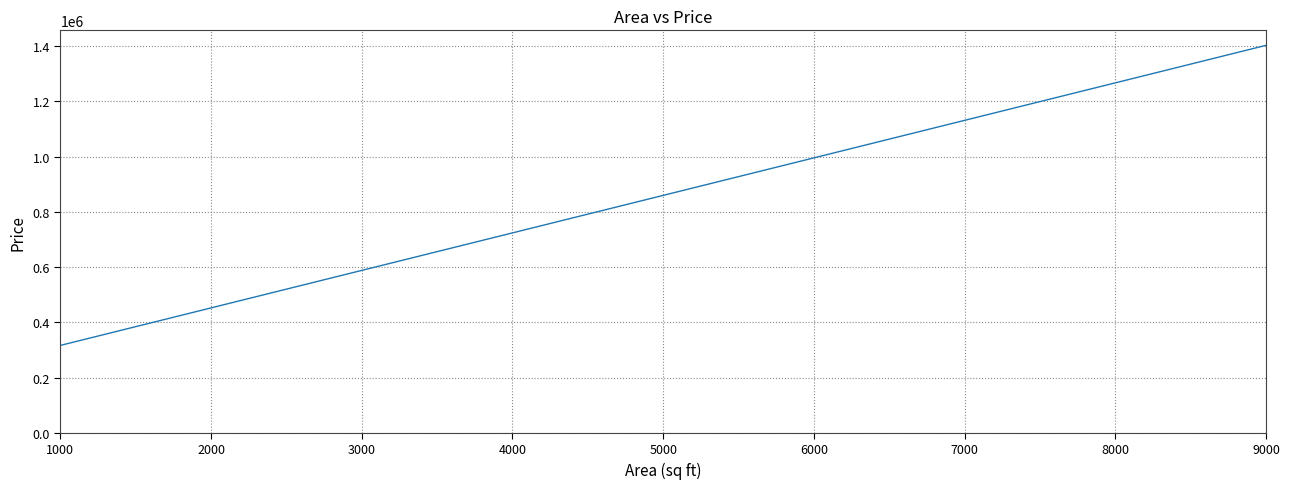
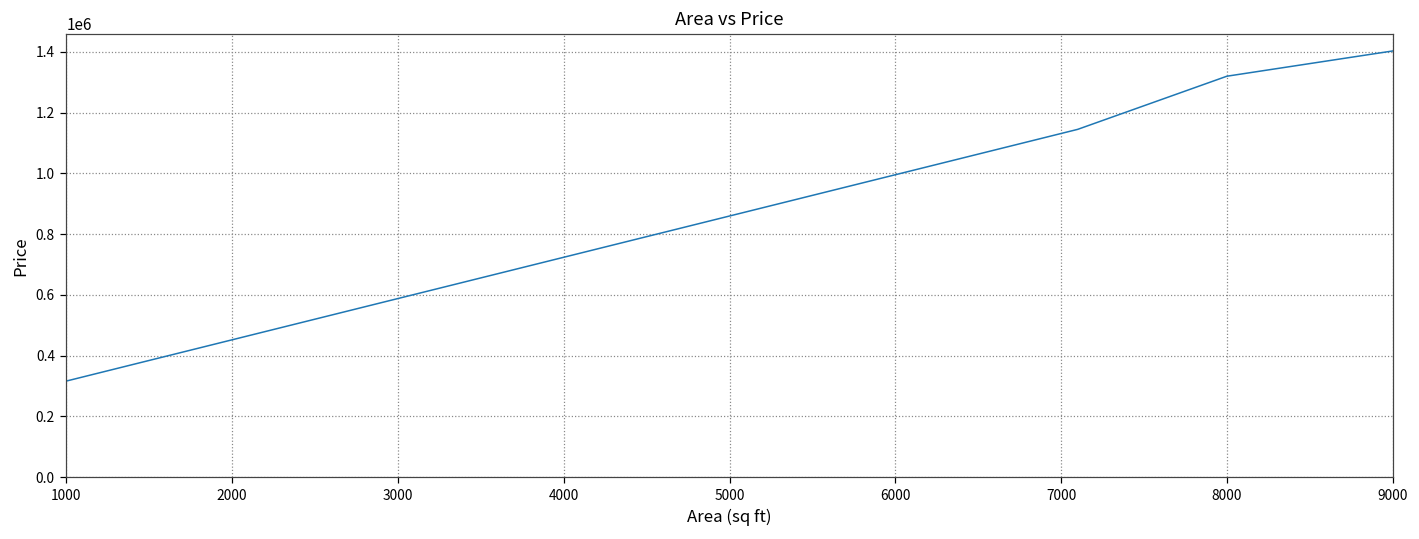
  {
    "1000": 320000,
-   "8000": 1270000,
+   "8000": 1320000,
    "9000": 1400000
  }
